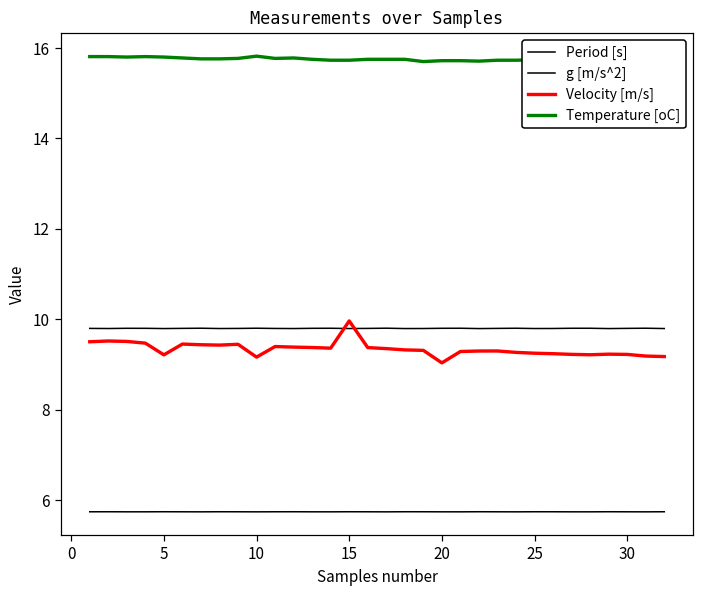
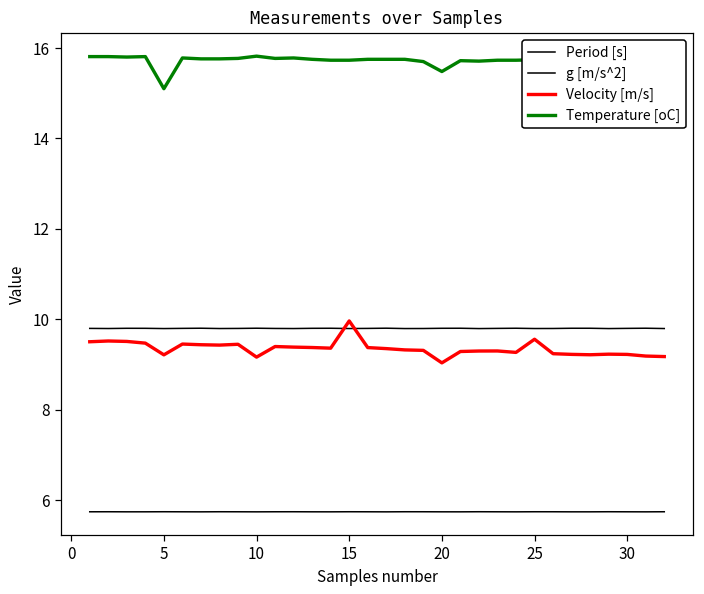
  {
    "Velocity [m/s]": {
      "5": 9.2,
      "10": 9.2,
      "15": 10.0,
      "20": 9.0,
-     "25": 9.3,
+     "25": 9.6,
      "30": 9.2
    },
    "Temperature [oC]": {
-     "5": 15.8,
+     "5": 15.1,
      "10": 15.8,
      "15": 15.7,
-     "20": 15.7
+     "20": 15.5
    }
  }
